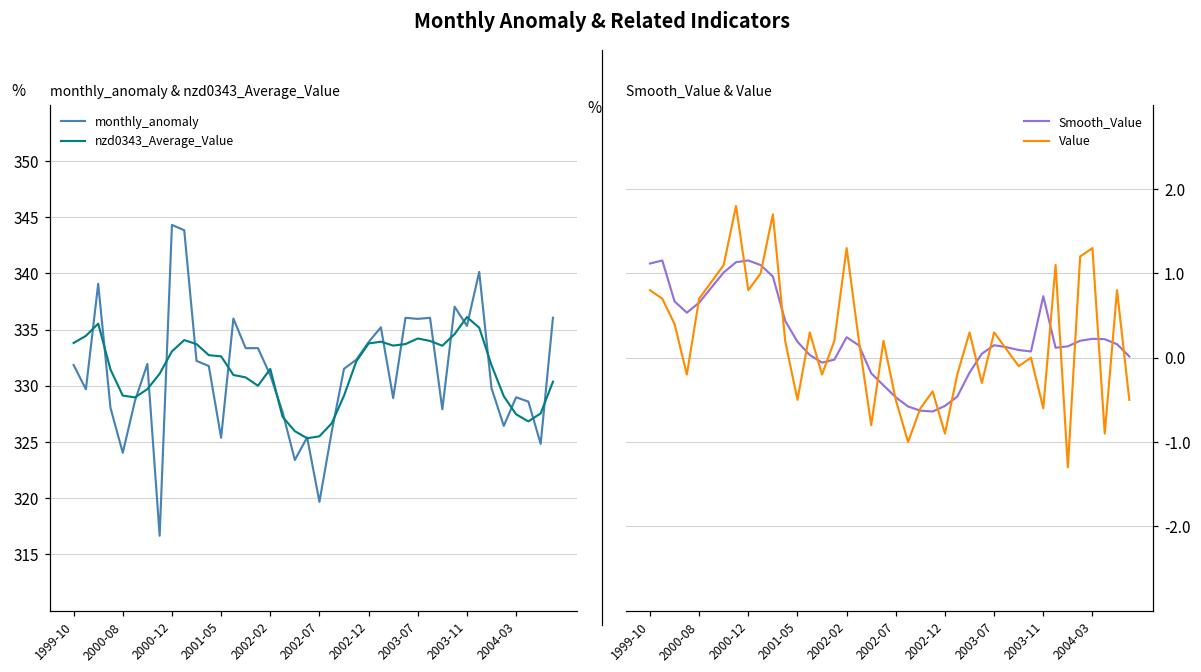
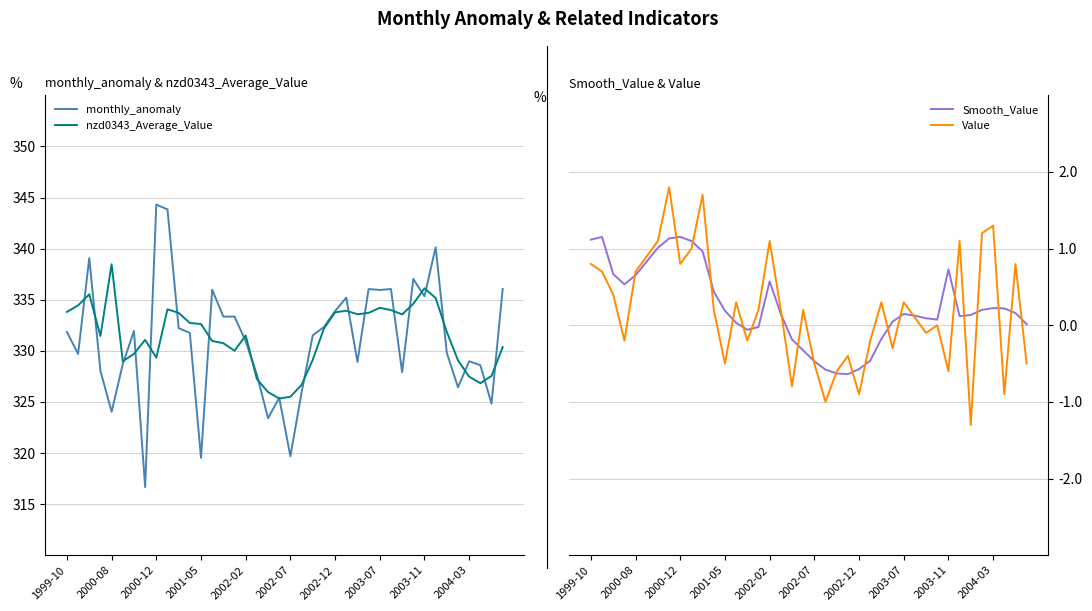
  {
    "monthly_anomaly & nzd0343_Average_Value": {
      "monthly_anomaly": {
        "1999-10": 331.8,
        "2000-08": 324.0,
        "2000-12": 344.3,
-       "2001-05": 325.4,
+       "2001-05": 319.5,
        "2002-02": 330.9,
        "2002-07": 319.7,
        "2003-07": 336.0,
        "2003-11": 335.3,
        "2004-03": 329.0
      },
      "nzd0343_Average_Value": {
        "1999-10": 333.8,
-       "2000-08": 329.1,
-       "2000-12": 333.1,
+       "2000-08": 338.5,
+       "2000-12": 329.3,
        "2001-05": 332.6,
        "2002-02": 331.5,
        "2002-07": 325.5,
        "2003-07": 334.2,
        "2003-11": 336.1,
        "2004-03": 327.5
      }
    },
    "Smooth_Value & Value": {
      "Smooth_Value": {
        "1999-10": 1.1,
        "2000-08": 0.7,
        "2000-12": 1.2,
        "2001-05": 0.2,
-       "2002-02": 0.2,
+       "2002-02": 0.6,
        "2002-12": -0.6,
        "2003-07": 0.1,
        "2003-11": 0.7,
        "2004-03": 0.2
      },
      "Value": {
        "1999-10": 0.8,
        "2000-08": 0.7,
        "2000-12": 0.8,
        "2001-05": -0.5,
-       "2002-02": 1.3,
+       "2002-02": 1.1,
        "2002-12": -0.9,
        "2003-07": 0.3,
        "2003-11": -0.6,
        "2004-03": 1.3
      }
    }
  }
